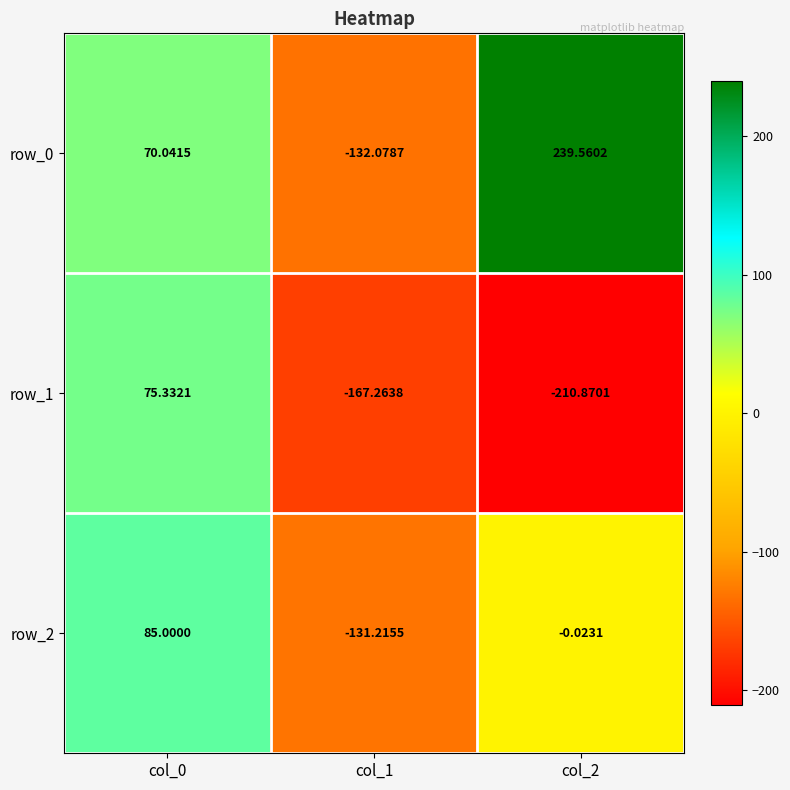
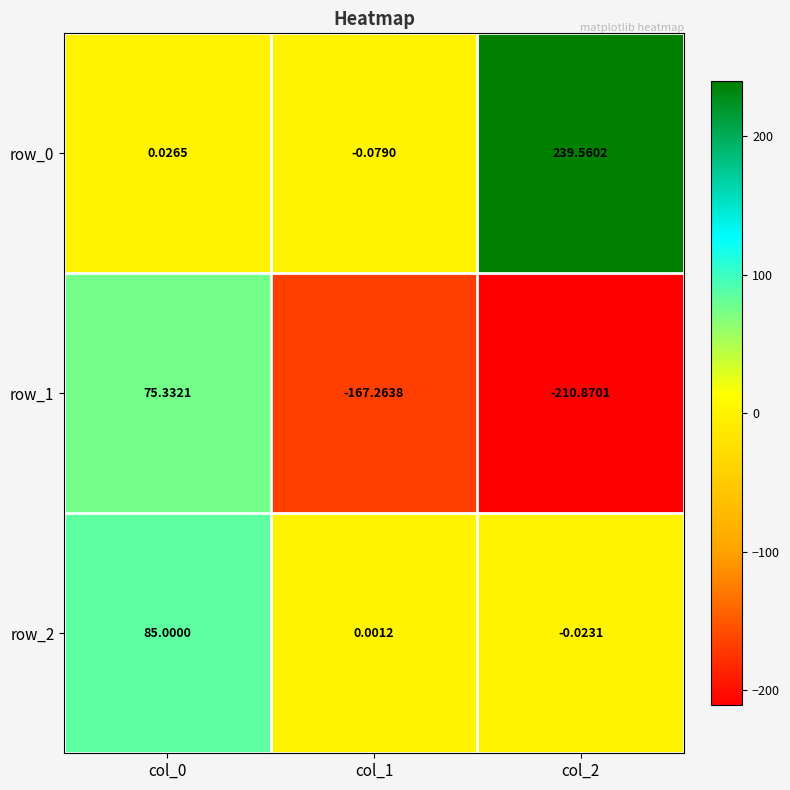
  {
    "row_0": {
-     "col_0": 70.0415,
-     "col_1": -132.0787,
+     "col_0": 0.0265,
+     "col_1": -0.0790,
      "col_2": 239.5602
    },
    "row_1": {
      "col_0": 75.3321,
      "col_1": -167.2638,
      "col_2": -210.8701
    },
    "row_2": {
      "col_0": 85.0000,
-     "col_1": -131.2155,
+     "col_1": 0.0012,
      "col_2": -0.0231
    }
  }
